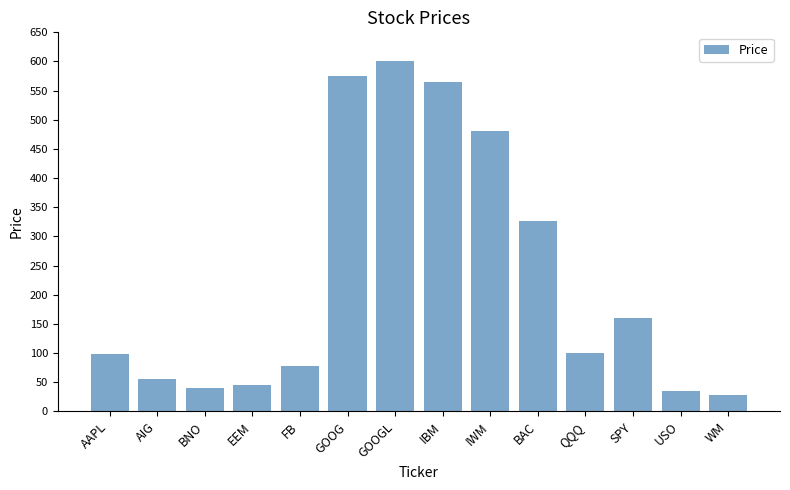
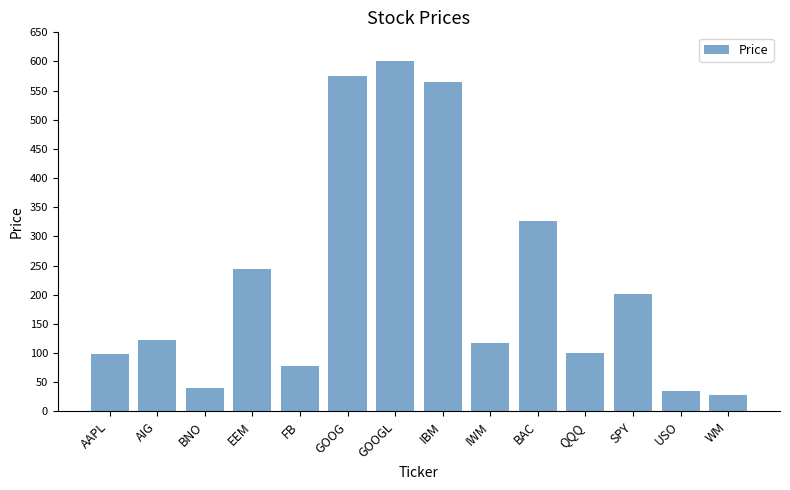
  {
    "AAPL": 100,
-   "AIG": 60,
+   "AIG": 120,
    "BNO": 40,
-   "EEM": 50,
+   "EEM": 240,
    "FB": 80,
    "GOOG": 570,
    "GOOGL": 600,
    "IBM": 560,
-   "IWM": 480,
+   "IWM": 120,
    "BAC": 330,
    "QQQ": 100,
-   "SPY": 160,
+   "SPY": 200,
    "USO": 30,
    "WM": 30
  }
